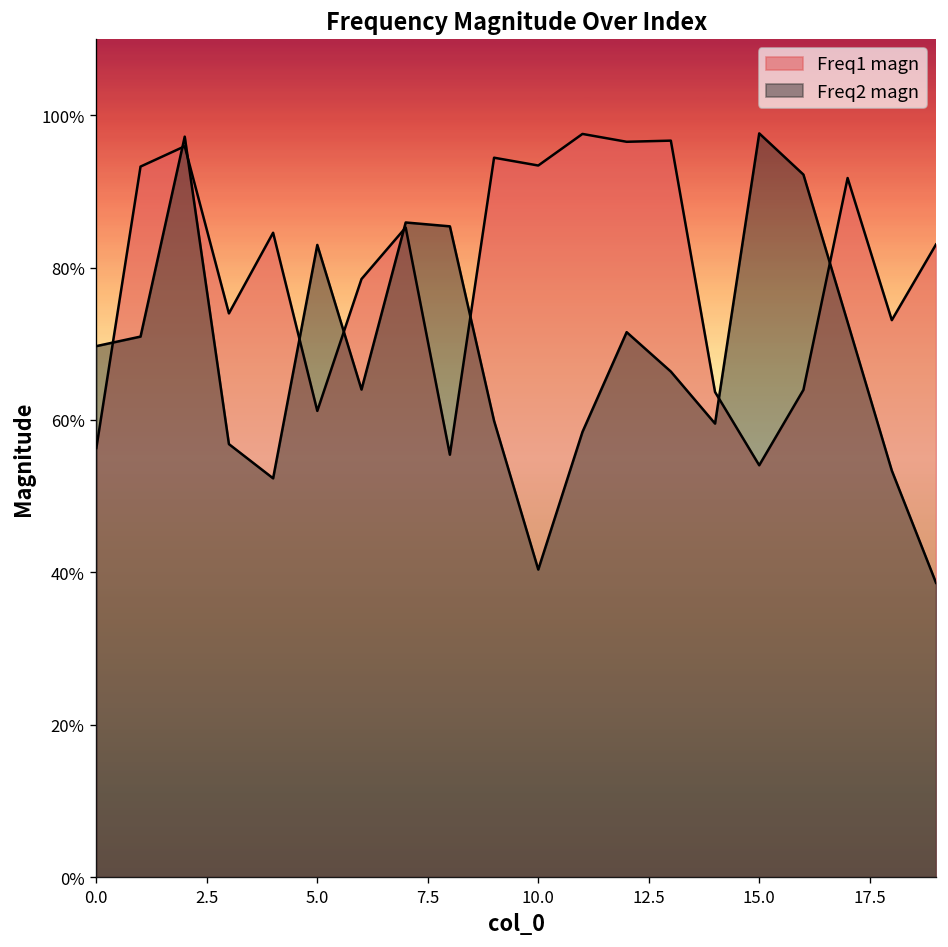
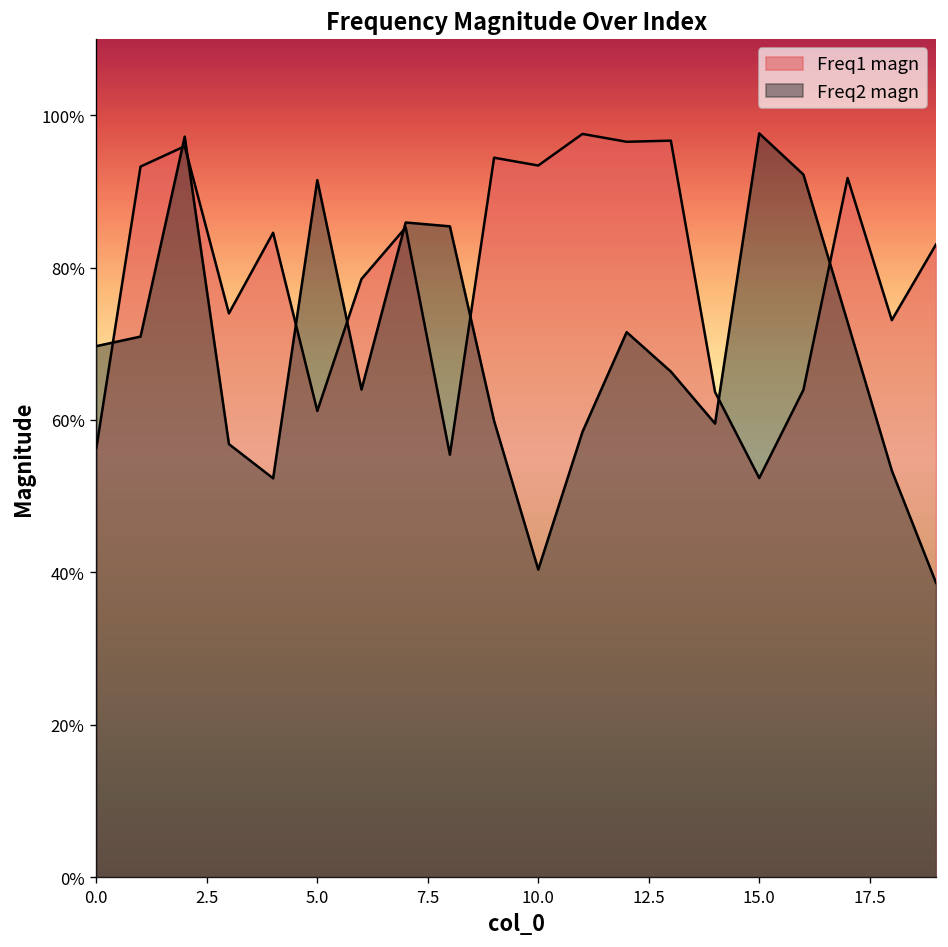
  {
    "Freq1 magn": {
      "0.0": "56%",
      "5.0": "61%",
      "10.0": "93%",
-     "15.0": "54%"
+     "15.0": "52%"
    },
    "Freq2 magn": {
      "0.0": "70%",
-     "5.0": "83%",
+     "5.0": "91%",
      "10.0": "40%",
      "15.0": "98%"
    }
  }
